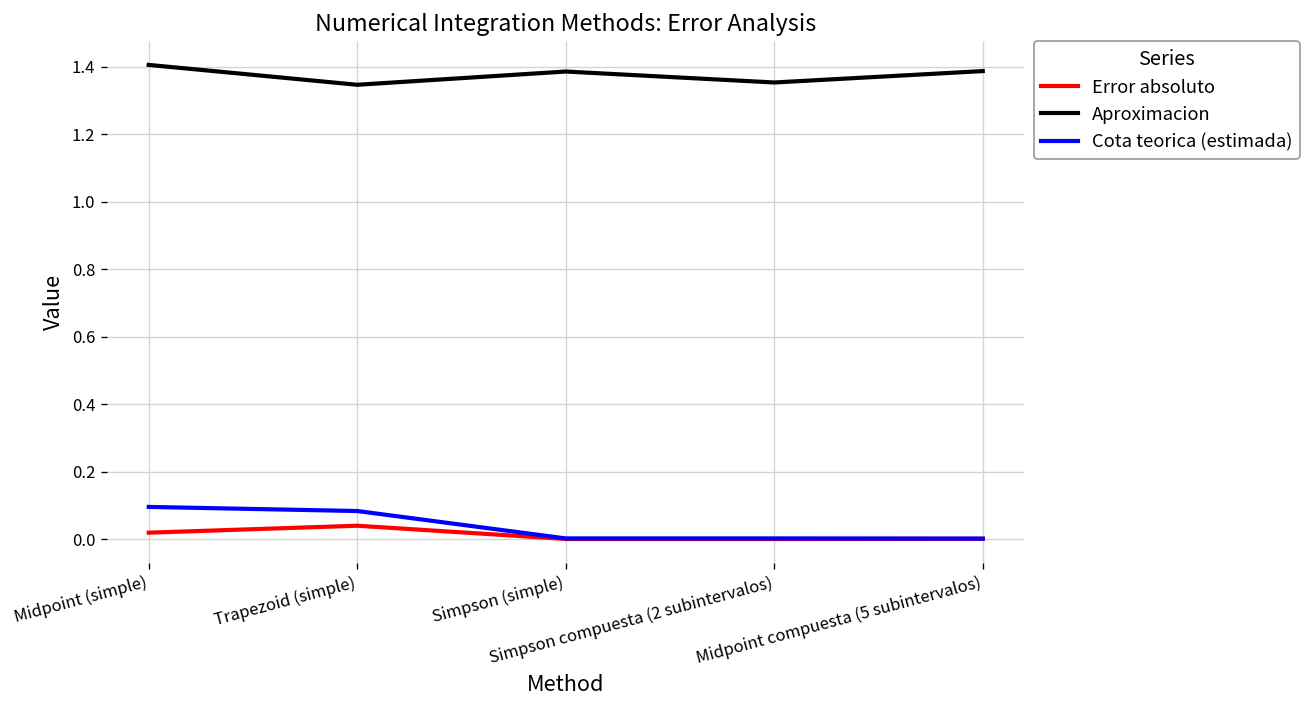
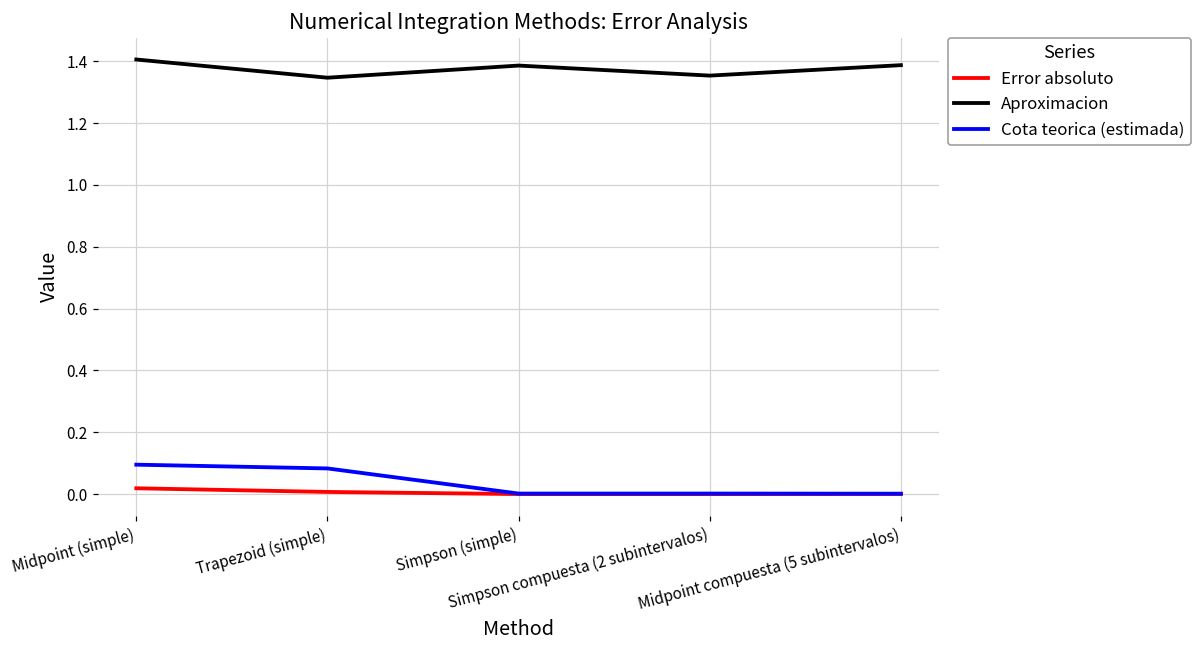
  {
    "Error absoluto": {
      "Midpoint (simple)": 0.02,
-     "Trapezoid (simple)": 0.04
+     "Trapezoid (simple)": 0.01
    },
    "Aproximacion": {
      "Midpoint (simple)": 1.41,
      "Trapezoid (simple)": 1.35,
      "Simpson (simple)": 1.39,
      "Simpson compuesta (2 subintervalos)": 1.35,
      "Midpoint compuesta (5 subintervalos)": 1.39
    },
    "Cota teorica (estimada)": {
      "Midpoint (simple)": 0.10,
      "Trapezoid (simple)": 0.08
    }
  }
